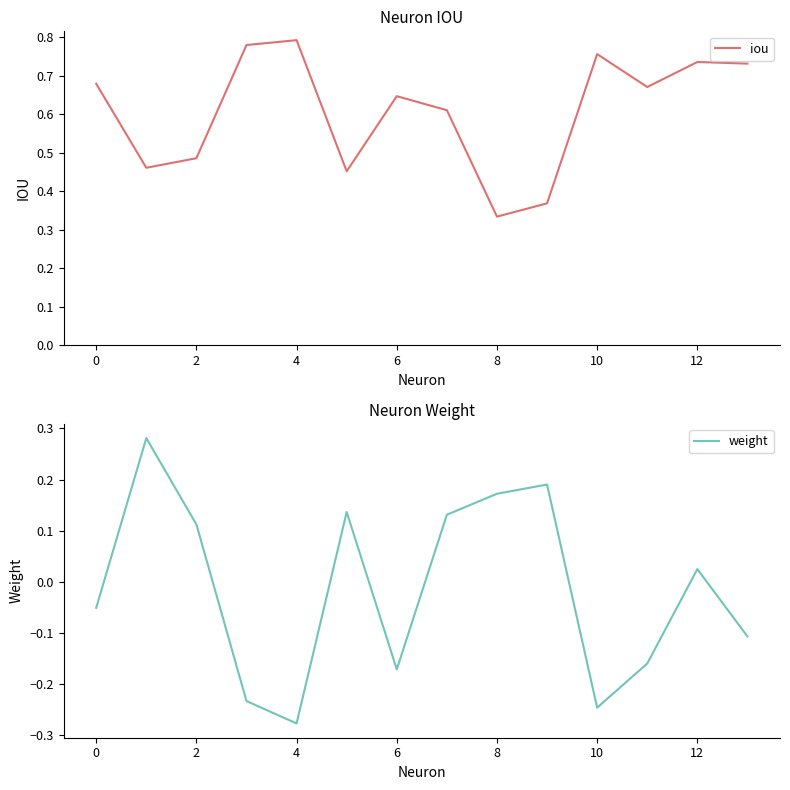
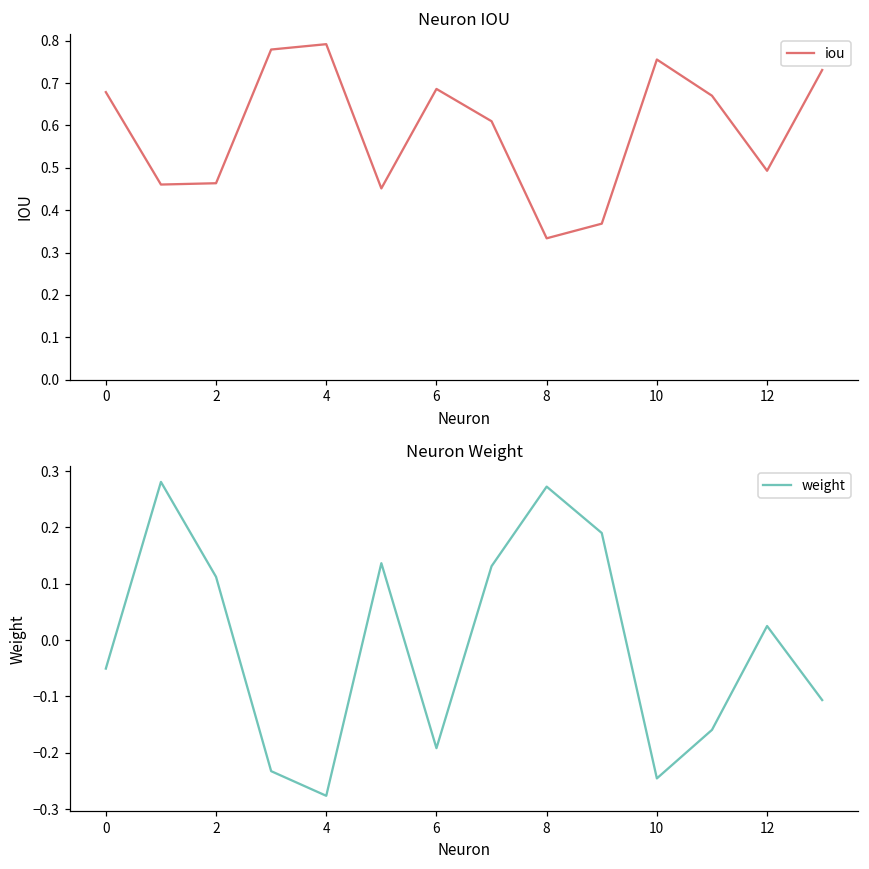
  {
    "Neuron IOU": {
      "0": 0.68,
-     "2": 0.49,
+     "2": 0.46,
      "4": 0.79,
-     "6": 0.65,
+     "6": 0.69,
      "8": 0.33,
      "10": 0.76,
-     "12": 0.74
+     "12": 0.49
    },
    "Neuron Weight": {
      "0": -0.05,
      "2": 0.11,
      "4": -0.28,
-     "6": -0.17,
-     "8": 0.17,
+     "6": -0.19,
+     "8": 0.27,
      "10": -0.25,
      "12": 0.03
    }
  }
